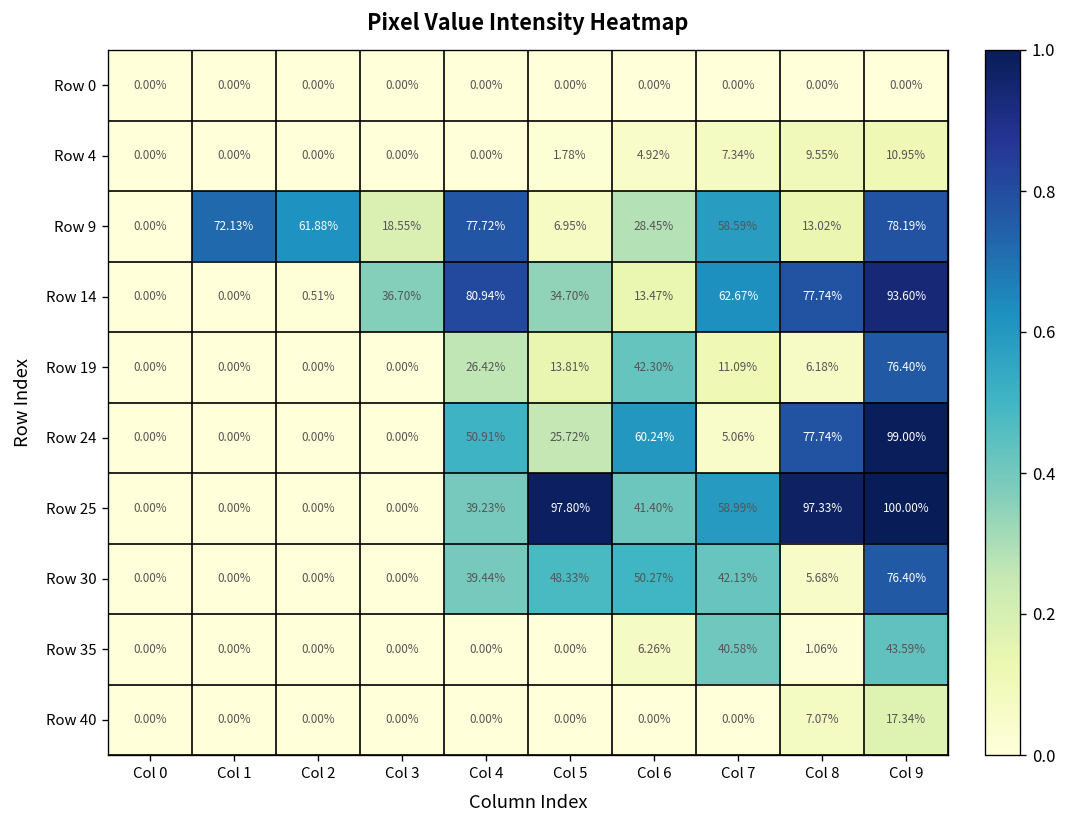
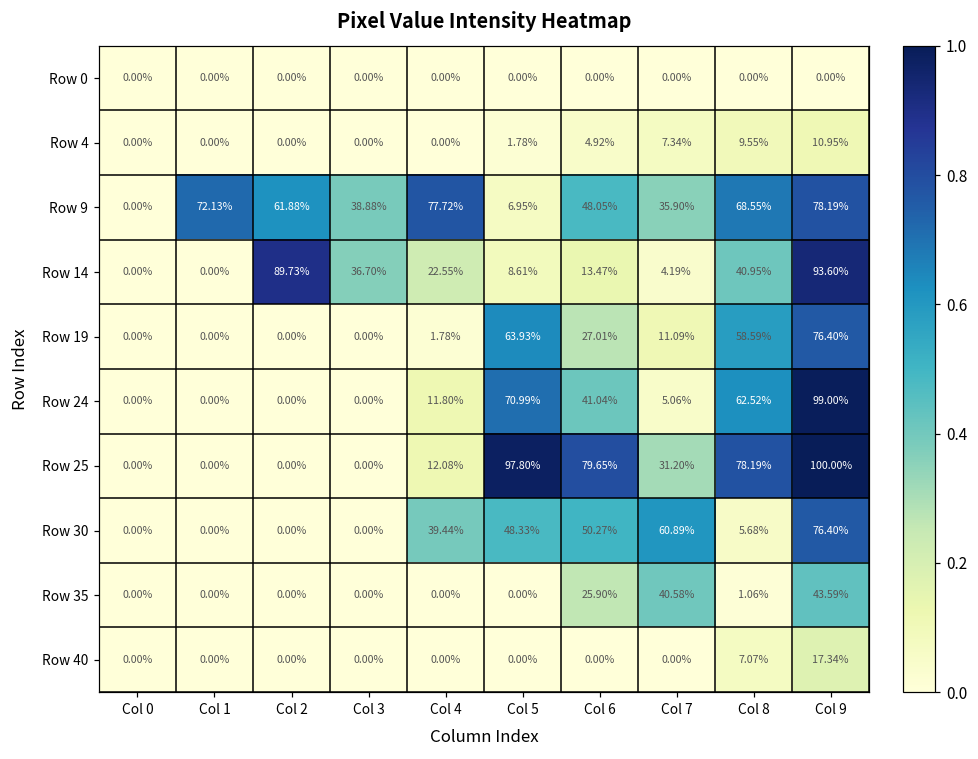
  {
    "Row 0": {
      "Col 0": "0.00%",
      "Col 1": "0.00%",
      "Col 2": "0.00%",
      "Col 3": "0.00%",
      "Col 4": "0.00%",
      "Col 5": "0.00%",
      "Col 6": "0.00%",
      "Col 7": "0.00%",
      "Col 8": "0.00%",
      "Col 9": "0.00%"
    },
    "Row 4": {
      "Col 0": "0.00%",
      "Col 1": "0.00%",
      "Col 2": "0.00%",
      "Col 3": "0.00%",
      "Col 4": "0.00%",
      "Col 5": "1.78%",
      "Col 6": "4.92%",
      "Col 7": "7.34%",
      "Col 8": "9.55%",
      "Col 9": "10.95%"
    },
    "Row 9": {
      "Col 0": "0.00%",
      "Col 1": "72.13%",
      "Col 2": "61.88%",
-     "Col 3": "18.55%",
+     "Col 3": "38.88%",
      "Col 4": "77.72%",
      "Col 5": "6.95%",
-     "Col 6": "28.45%",
-     "Col 7": "58.59%",
-     "Col 8": "13.02%",
+     "Col 6": "48.05%",
+     "Col 7": "35.90%",
+     "Col 8": "68.55%",
      "Col 9": "78.19%"
    },
    "Row 14": {
      "Col 0": "0.00%",
      "Col 1": "0.00%",
-     "Col 2": "0.51%",
+     "Col 2": "89.73%",
      "Col 3": "36.70%",
-     "Col 4": "80.94%",
-     "Col 5": "34.70%",
+     "Col 4": "22.55%",
+     "Col 5": "8.61%",
      "Col 6": "13.47%",
-     "Col 7": "62.67%",
-     "Col 8": "77.74%",
+     "Col 7": "4.19%",
+     "Col 8": "40.95%",
      "Col 9": "93.60%"
    },
    "Row 19": {
      "Col 0": "0.00%",
      "Col 1": "0.00%",
      "Col 2": "0.00%",
      "Col 3": "0.00%",
-     "Col 4": "26.42%",
-     "Col 5": "13.81%",
-     "Col 6": "42.30%",
+     "Col 4": "1.78%",
+     "Col 5": "63.93%",
+     "Col 6": "27.01%",
      "Col 7": "11.09%",
-     "Col 8": "6.18%",
+     "Col 8": "58.59%",
      "Col 9": "76.40%"
    },
    "Row 24": {
      "Col 0": "0.00%",
      "Col 1": "0.00%",
      "Col 2": "0.00%",
      "Col 3": "0.00%",
-     "Col 4": "50.91%",
-     "Col 5": "25.72%",
-     "Col 6": "60.24%",
+     "Col 4": "11.80%",
+     "Col 5": "70.99%",
+     "Col 6": "41.04%",
      "Col 7": "5.06%",
-     "Col 8": "77.74%",
+     "Col 8": "62.52%",
      "Col 9": "99.00%"
    },
    "Row 25": {
      "Col 0": "0.00%",
      "Col 1": "0.00%",
      "Col 2": "0.00%",
      "Col 3": "0.00%",
-     "Col 4": "39.23%",
+     "Col 4": "12.08%",
      "Col 5": "97.80%",
-     "Col 6": "41.40%",
-     "Col 7": "58.99%",
-     "Col 8": "97.33%",
+     "Col 6": "79.65%",
+     "Col 7": "31.20%",
+     "Col 8": "78.19%",
      "Col 9": "100.00%"
    },
    "Row 30": {
      "Col 0": "0.00%",
      "Col 1": "0.00%",
      "Col 2": "0.00%",
      "Col 3": "0.00%",
      "Col 4": "39.44%",
      "Col 5": "48.33%",
      "Col 6": "50.27%",
-     "Col 7": "42.13%",
+     "Col 7": "60.89%",
      "Col 8": "5.68%",
      "Col 9": "76.40%"
    },
    "Row 35": {
      "Col 0": "0.00%",
      "Col 1": "0.00%",
      "Col 2": "0.00%",
      "Col 3": "0.00%",
      "Col 4": "0.00%",
      "Col 5": "0.00%",
-     "Col 6": "6.26%",
+     "Col 6": "25.90%",
      "Col 7": "40.58%",
      "Col 8": "1.06%",
      "Col 9": "43.59%"
    },
    "Row 40": {
      "Col 0": "0.00%",
      "Col 1": "0.00%",
      "Col 2": "0.00%",
      "Col 3": "0.00%",
      "Col 4": "0.00%",
      "Col 5": "0.00%",
      "Col 6": "0.00%",
      "Col 7": "0.00%",
      "Col 8": "7.07%",
      "Col 9": "17.34%"
    }
  }
